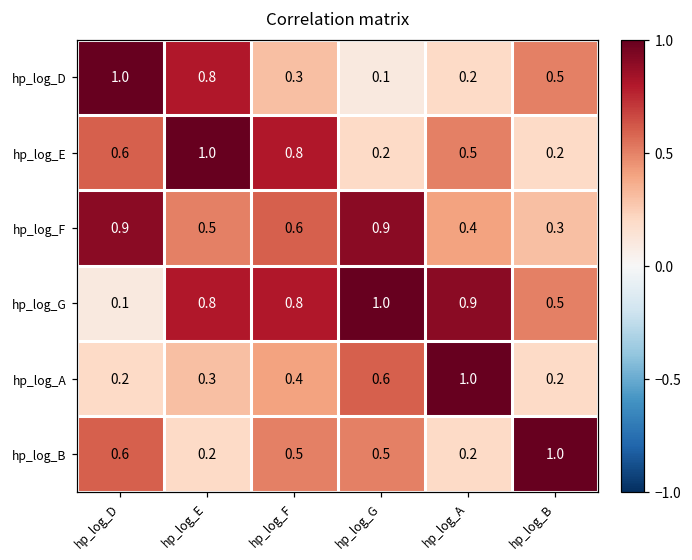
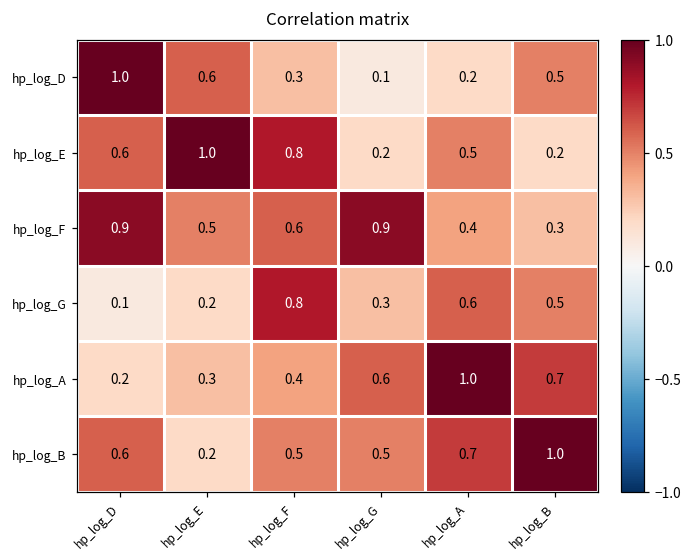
  {
    "hp_log_D": {
      "hp_log_D": 1.0,
-     "hp_log_E": 0.8,
+     "hp_log_E": 0.6,
      "hp_log_F": 0.3,
      "hp_log_G": 0.1,
      "hp_log_A": 0.2,
      "hp_log_B": 0.5
    },
    "hp_log_E": {
      "hp_log_D": 0.6,
      "hp_log_E": 1.0,
      "hp_log_F": 0.8,
      "hp_log_G": 0.2,
      "hp_log_A": 0.5,
      "hp_log_B": 0.2
    },
    "hp_log_F": {
      "hp_log_D": 0.9,
      "hp_log_E": 0.5,
      "hp_log_F": 0.6,
      "hp_log_G": 0.9,
      "hp_log_A": 0.4,
      "hp_log_B": 0.3
    },
    "hp_log_G": {
      "hp_log_D": 0.1,
-     "hp_log_E": 0.8,
+     "hp_log_E": 0.2,
      "hp_log_F": 0.8,
-     "hp_log_G": 1.0,
-     "hp_log_A": 0.9,
+     "hp_log_G": 0.3,
+     "hp_log_A": 0.6,
      "hp_log_B": 0.5
    },
    "hp_log_A": {
      "hp_log_D": 0.2,
      "hp_log_E": 0.3,
      "hp_log_F": 0.4,
      "hp_log_G": 0.6,
      "hp_log_A": 1.0,
-     "hp_log_B": 0.2
+     "hp_log_B": 0.7
    },
    "hp_log_B": {
      "hp_log_D": 0.6,
      "hp_log_E": 0.2,
      "hp_log_F": 0.5,
      "hp_log_G": 0.5,
-     "hp_log_A": 0.2,
+     "hp_log_A": 0.7,
      "hp_log_B": 1.0
    }
  }
